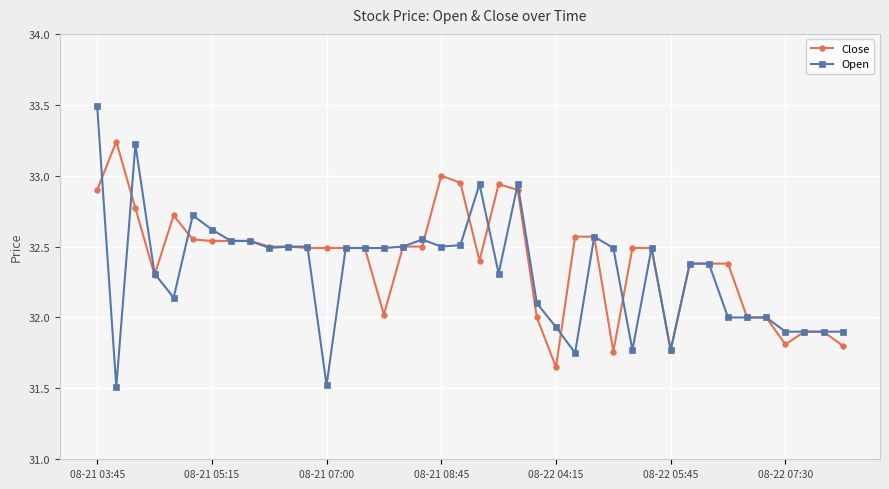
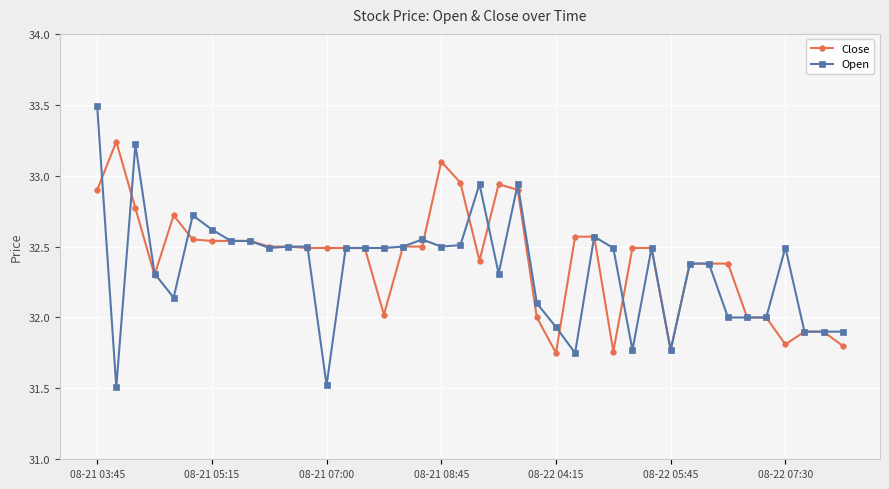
  {
    "Close": {
      "08-21 03:45": 32.90,
      "08-21 05:15": 32.54,
      "08-21 07:00": 32.49,
-     "08-21 08:45": 33.0,
-     "08-22 04:15": 31.65,
+     "08-21 08:45": 33.1,
+     "08-22 04:15": 31.75,
      "08-22 07:30": 31.81
    },
    "Open": {
      "08-21 03:45": 33.49,
      "08-21 05:15": 32.62,
      "08-21 07:00": 31.52,
      "08-21 08:45": 32.50,
      "08-22 04:15": 31.93,
-     "08-22 07:30": 31.90
+     "08-22 07:30": 32.49
    }
  }
